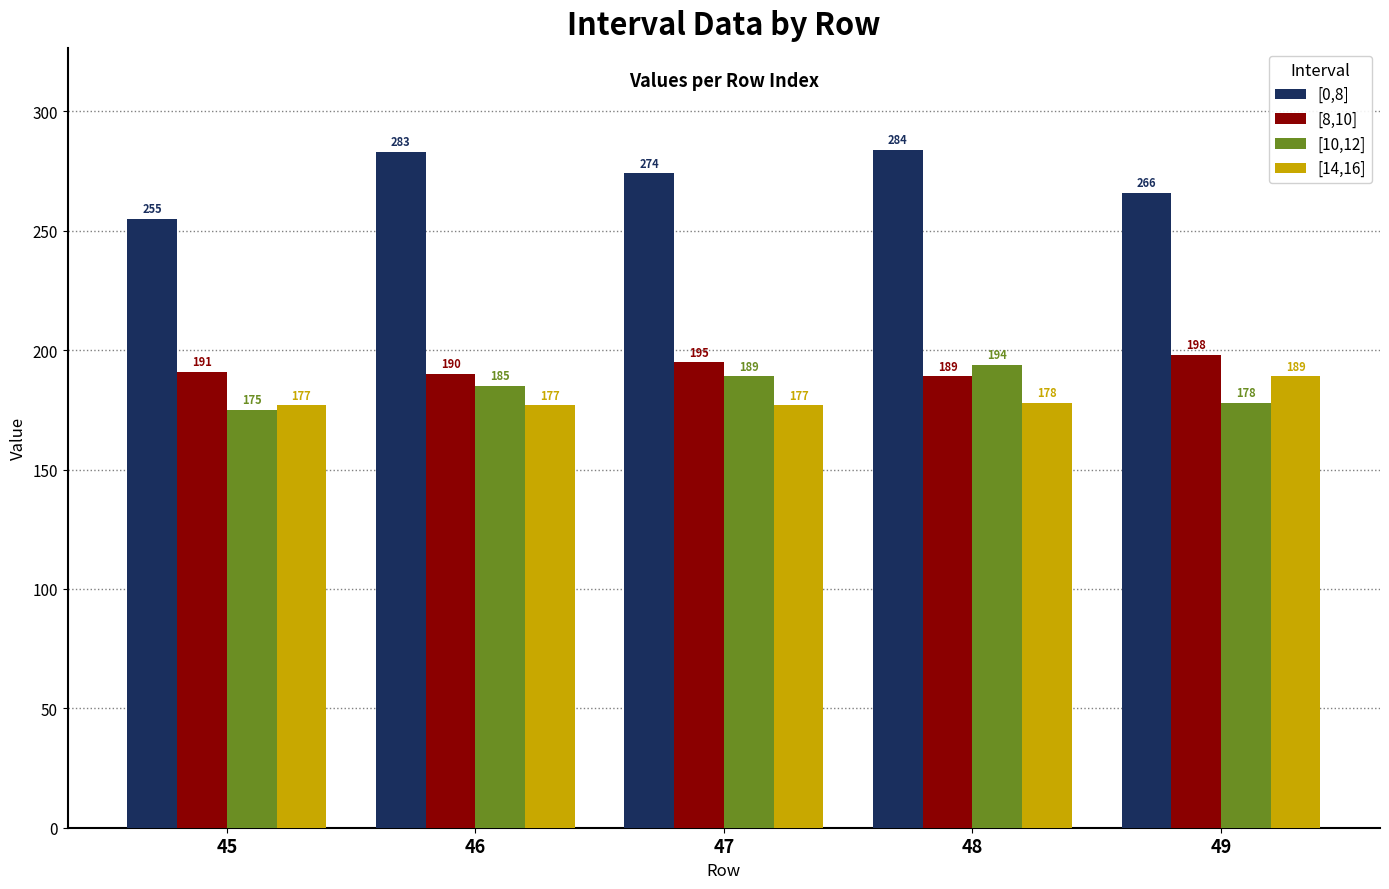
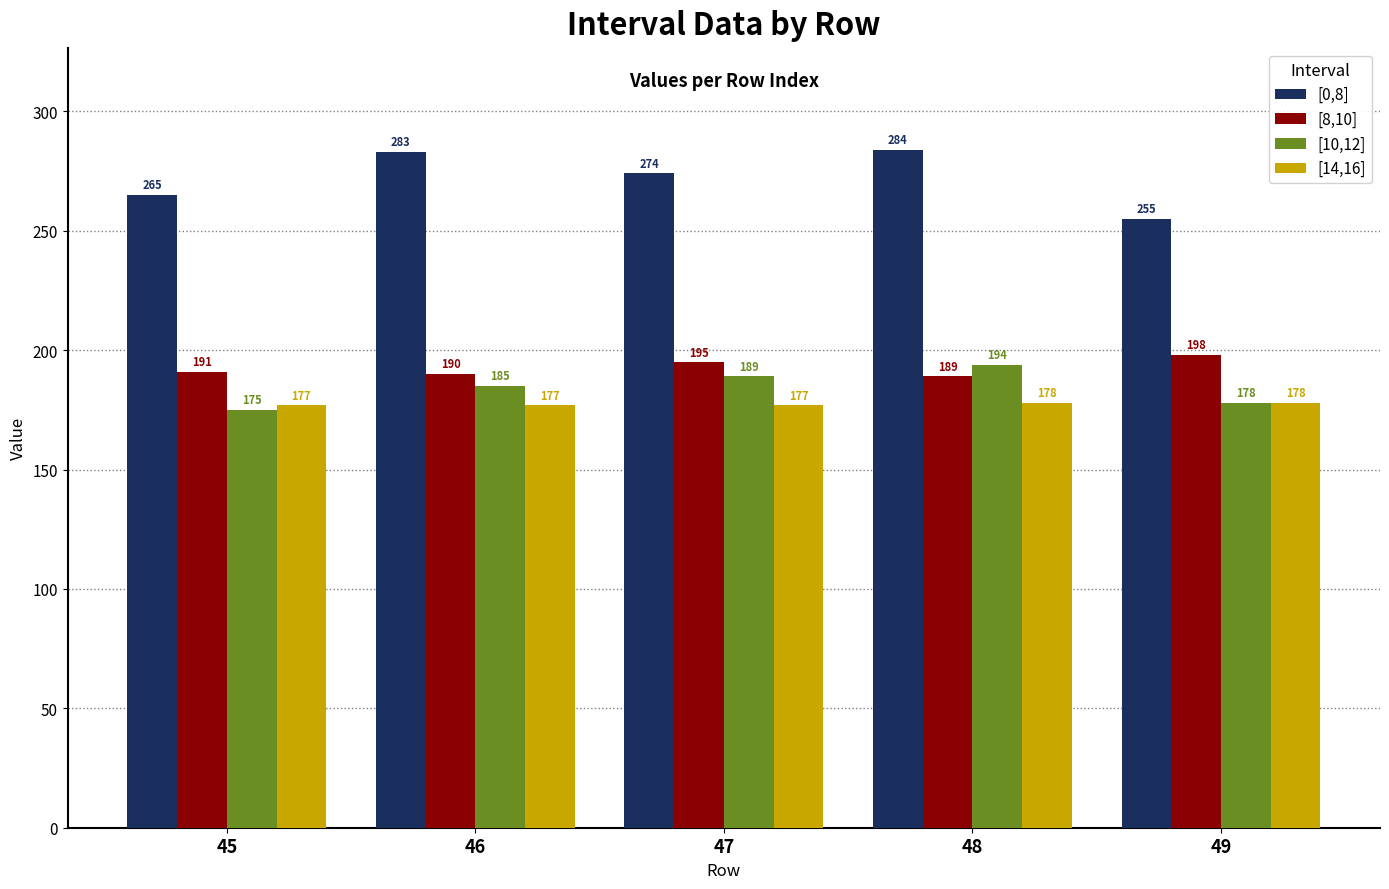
  {
    "[0,8]": {
-     "45": 255,
+     "45": 265,
      "46": 283,
      "47": 274,
      "48": 284,
-     "49": 266
+     "49": 255
    },
    "[8,10]": {
      "45": 191,
      "46": 190,
      "47": 195,
      "48": 189,
      "49": 198
    },
    "[10,12]": {
      "45": 175,
      "46": 185,
      "47": 189,
      "48": 194,
      "49": 178
    },
    "[14,16]": {
      "45": 177,
      "46": 177,
      "47": 177,
      "48": 178,
-     "49": 189
+     "49": 178
    }
  }
